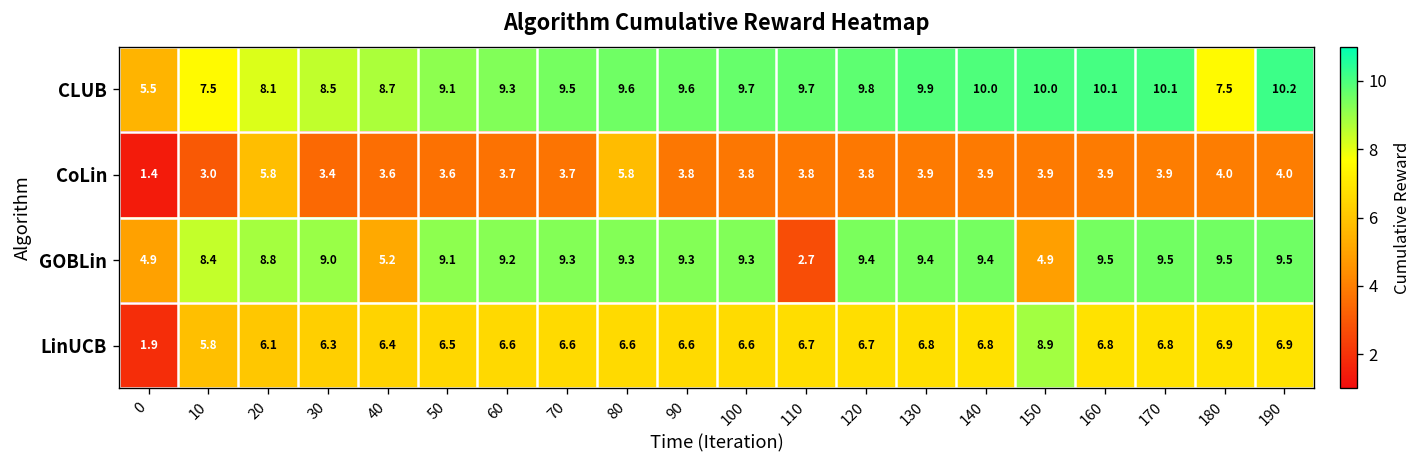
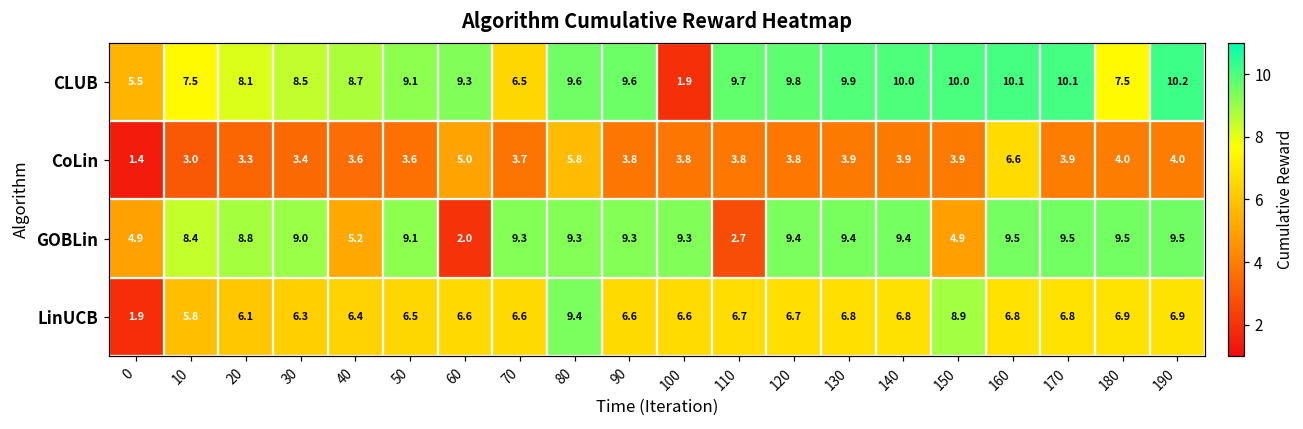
  {
    "CLUB": {
      "0": 5.5,
      "10": 7.5,
      "20": 8.1,
      "30": 8.5,
      "40": 8.7,
      "50": 9.1,
      "60": 9.3,
-     "70": 9.5,
+     "70": 6.5,
      "80": 9.6,
      "90": 9.6,
-     "100": 9.7,
+     "100": 1.9,
      "110": 9.7,
      "120": 9.8,
      "130": 9.9,
      "140": 10.0,
      "150": 10.0,
      "160": 10.1,
      "170": 10.1,
      "180": 7.5,
      "190": 10.2
    },
    "CoLin": {
      "0": 1.4,
      "10": 3.0,
-     "20": 5.8,
+     "20": 3.3,
      "30": 3.4,
      "40": 3.6,
      "50": 3.6,
-     "60": 3.7,
+     "60": 5.0,
      "70": 3.7,
      "80": 5.8,
      "90": 3.8,
      "100": 3.8,
      "110": 3.8,
      "120": 3.8,
      "130": 3.9,
      "140": 3.9,
      "150": 3.9,
-     "160": 3.9,
+     "160": 6.6,
      "170": 3.9,
      "180": 4.0,
      "190": 4.0
    },
    "GOBLin": {
      "0": 4.9,
      "10": 8.4,
      "20": 8.8,
      "30": 9.0,
      "40": 5.2,
      "50": 9.1,
-     "60": 9.2,
+     "60": 2.0,
      "70": 9.3,
      "80": 9.3,
      "90": 9.3,
      "100": 9.3,
      "110": 2.7,
      "120": 9.4,
      "130": 9.4,
      "140": 9.4,
      "150": 4.9,
      "160": 9.5,
      "170": 9.5,
      "180": 9.5,
      "190": 9.5
    },
    "LinUCB": {
      "0": 1.9,
      "10": 5.8,
      "20": 6.1,
      "30": 6.3,
      "40": 6.4,
      "50": 6.5,
      "60": 6.6,
      "70": 6.6,
-     "80": 6.6,
+     "80": 9.4,
      "90": 6.6,
      "100": 6.6,
      "110": 6.7,
      "120": 6.7,
      "130": 6.8,
      "140": 6.8,
      "150": 8.9,
      "160": 6.8,
      "170": 6.8,
      "180": 6.9,
      "190": 6.9
    }
  }
